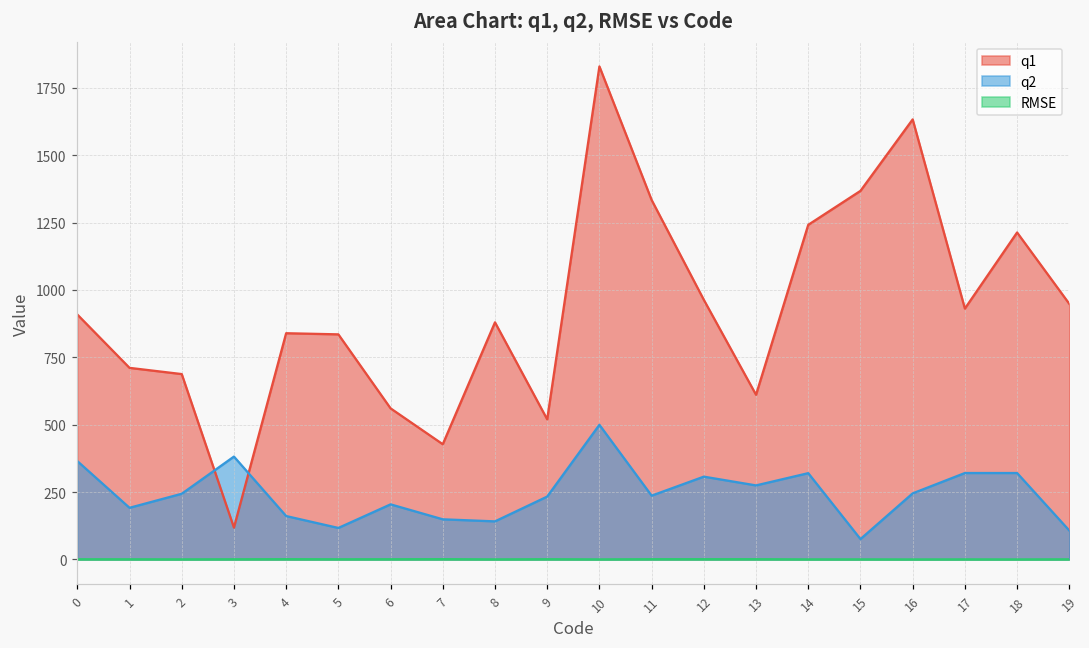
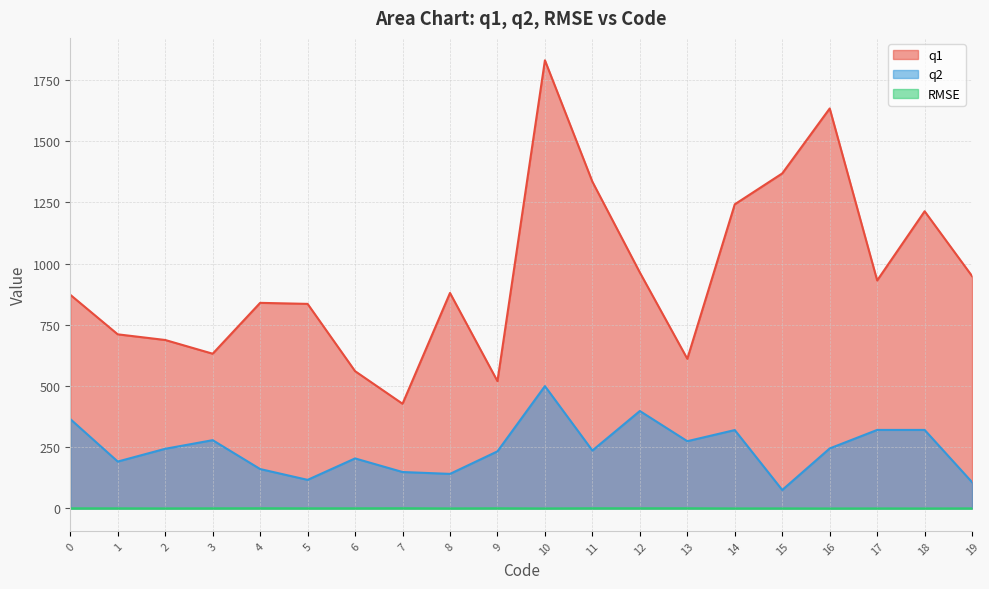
  {
    "q1": {
-     "0": 910,
+     "0": 870,
      "1": 710,
      "2": 690,
-     "3": 120,
+     "3": 630,
      "4": 840,
      "5": 840,
      "6": 560,
      "7": 430,
      "8": 880,
      "9": 520,
      "10": 1830,
      "11": 1330,
      "12": 960,
      "13": 610,
      "14": 1240,
      "15": 1370,
      "16": 1630,
      "17": 930,
      "18": 1210,
      "19": 950
    },
    "q2": {
      "0": 360,
      "1": 190,
      "2": 240,
-     "3": 380,
+     "3": 280,
      "4": 160,
      "5": 120,
      "6": 200,
      "7": 150,
      "8": 140,
      "9": 230,
      "10": 500,
      "11": 240,
-     "12": 310,
+     "12": 400,
      "13": 270,
      "14": 320,
      "15": 80,
      "16": 250,
      "17": 320,
      "18": 320,
      "19": 110
    },
    "RMSE": {
      "0": 0,
      "1": 0,
      "2": 0,
      "3": 0,
      "4": 0,
      "5": 0,
      "6": 0,
      "7": 0,
      "8": 0,
      "9": 0,
      "10": 0,
      "11": 0,
      "12": 0,
      "13": 0,
      "14": 0,
      "15": 0,
      "16": 0,
      "17": 0,
      "18": 0,
      "19": 0
    }
  }
